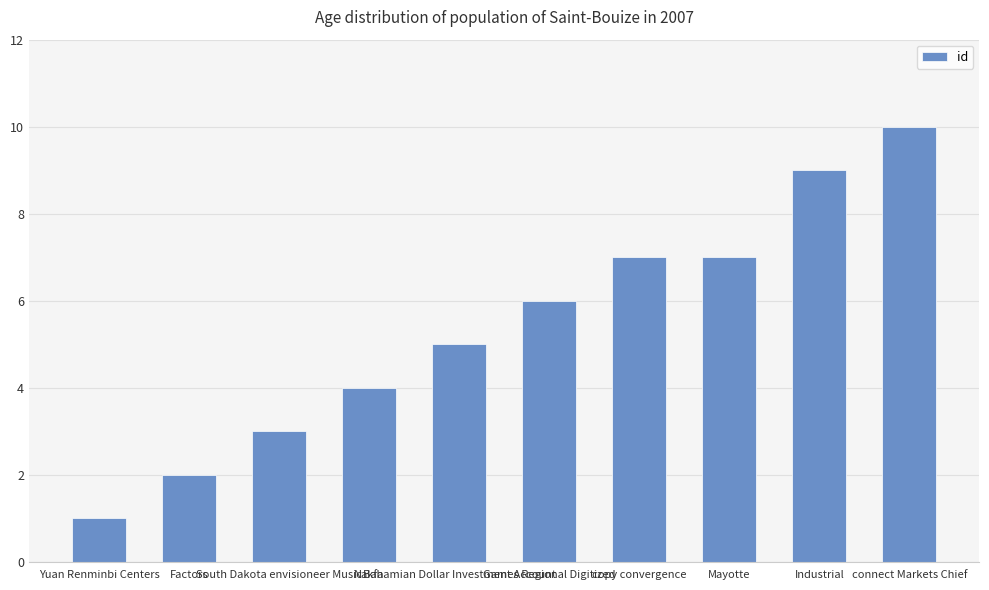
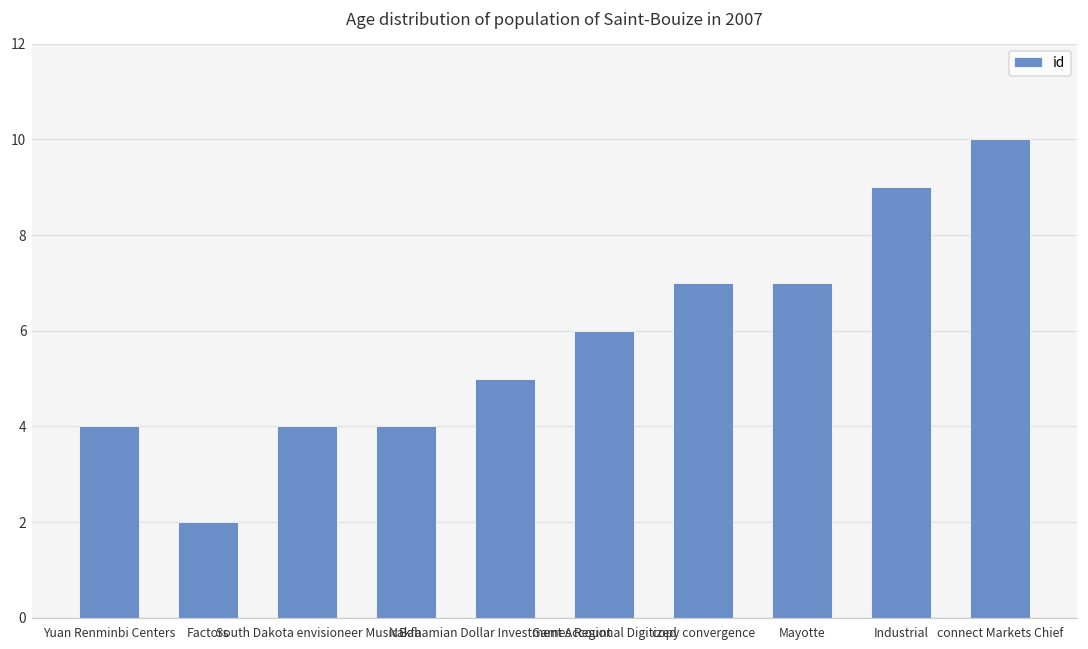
  {
-   "Yuan Renminbi Centers": 1,
-   "South Dakota envisioneer Music": 3,
+   "Yuan Renminbi Centers": 4,
+   "South Dakota envisioneer Music": 4,
    "Mayotte": 7,
    "Industrial": 9,
    "connect Markets Chief": 10
  }
